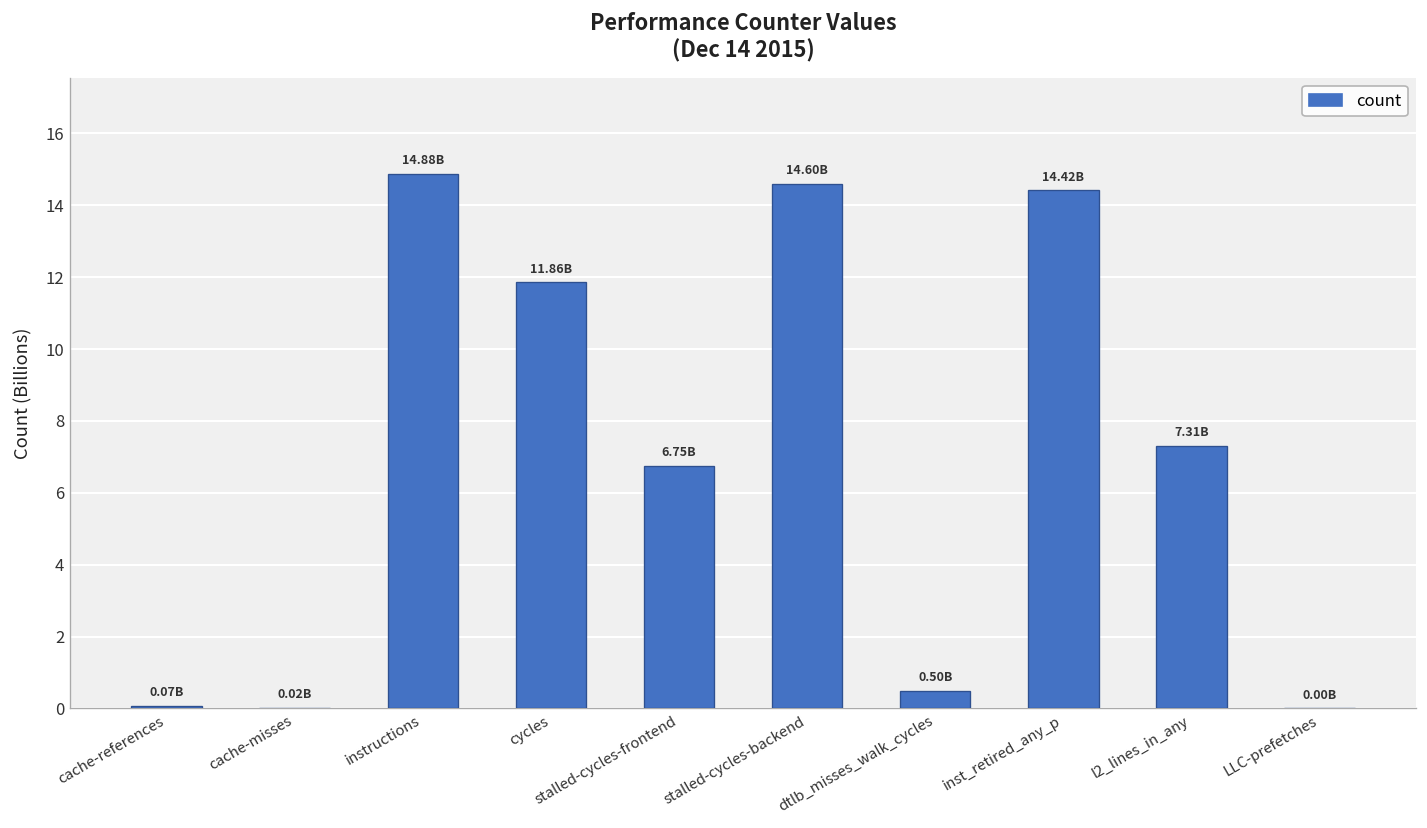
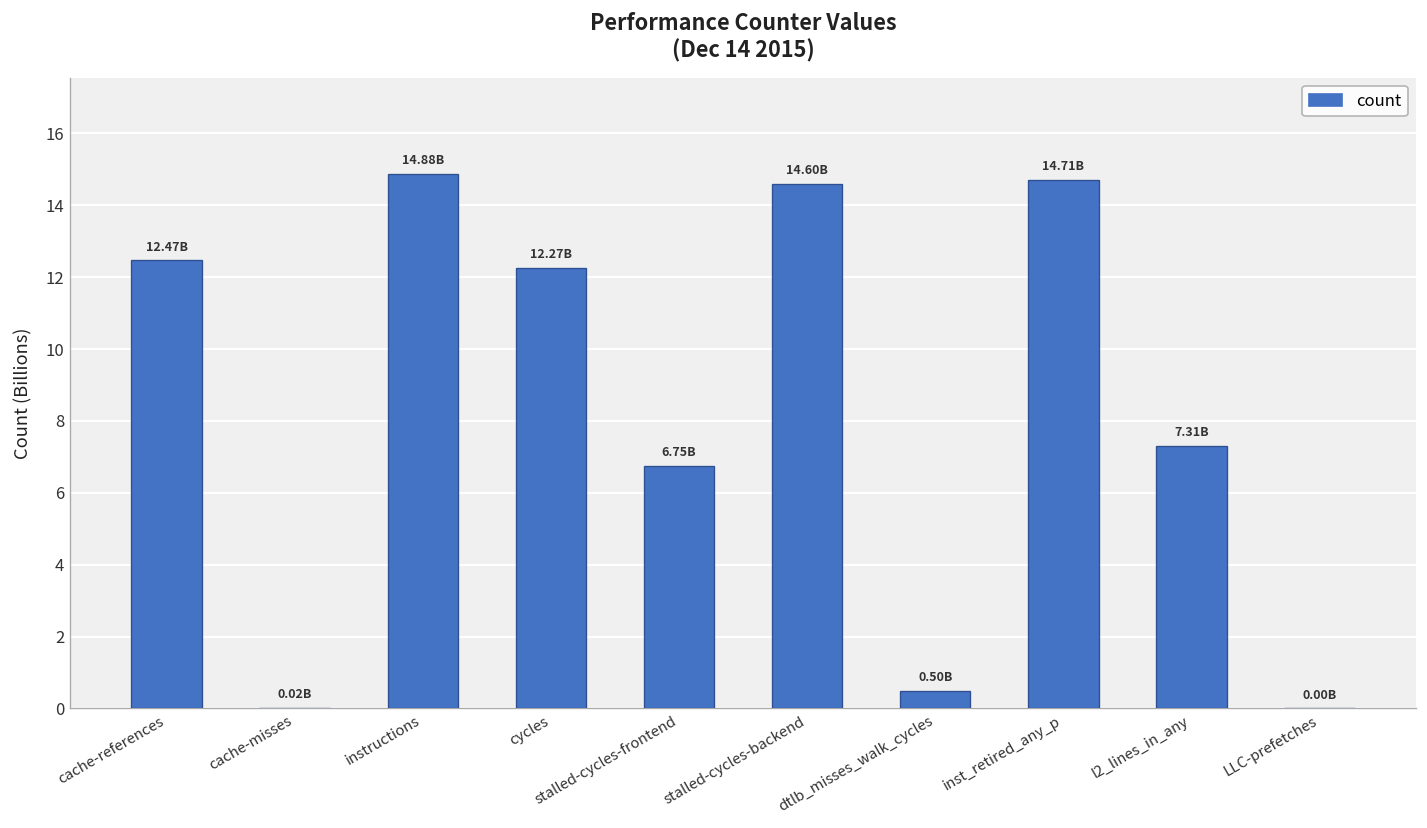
  {
-   "cache-references": "0.07B",
+   "cache-references": "12.47B",
    "cache-misses": "0.02B",
    "instructions": "14.88B",
-   "cycles": "11.86B",
+   "cycles": "12.27B",
    "stalled-cycles-frontend": "6.75B",
    "stalled-cycles-backend": "14.60B",
    "dtlb_misses_walk_cycles": "0.50B",
-   "inst_retired_any_p": "14.42B",
+   "inst_retired_any_p": "14.71B",
    "l2_lines_in_any": "7.31B",
    "LLC-prefetches": "0.00B"
  }
